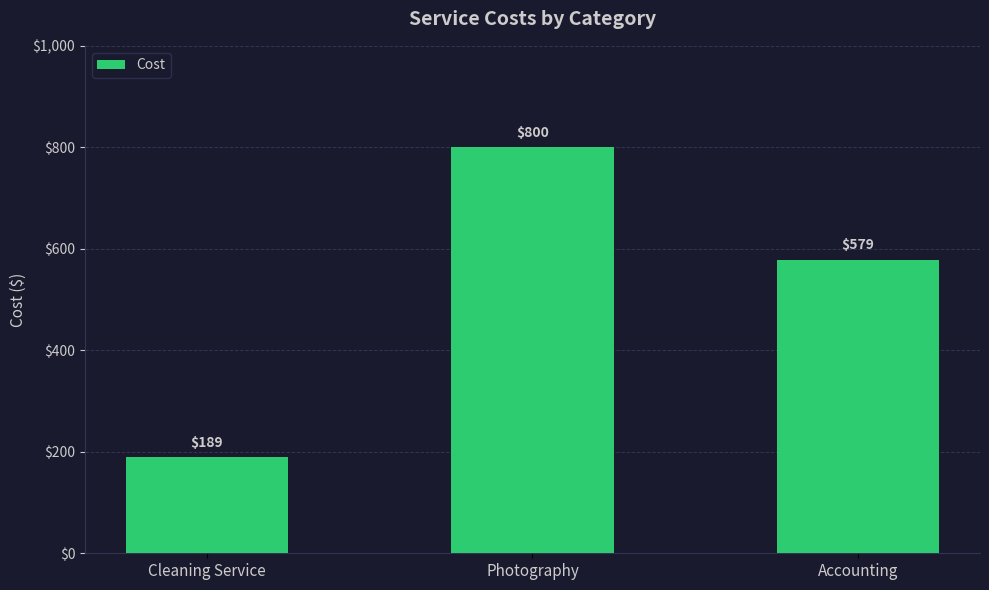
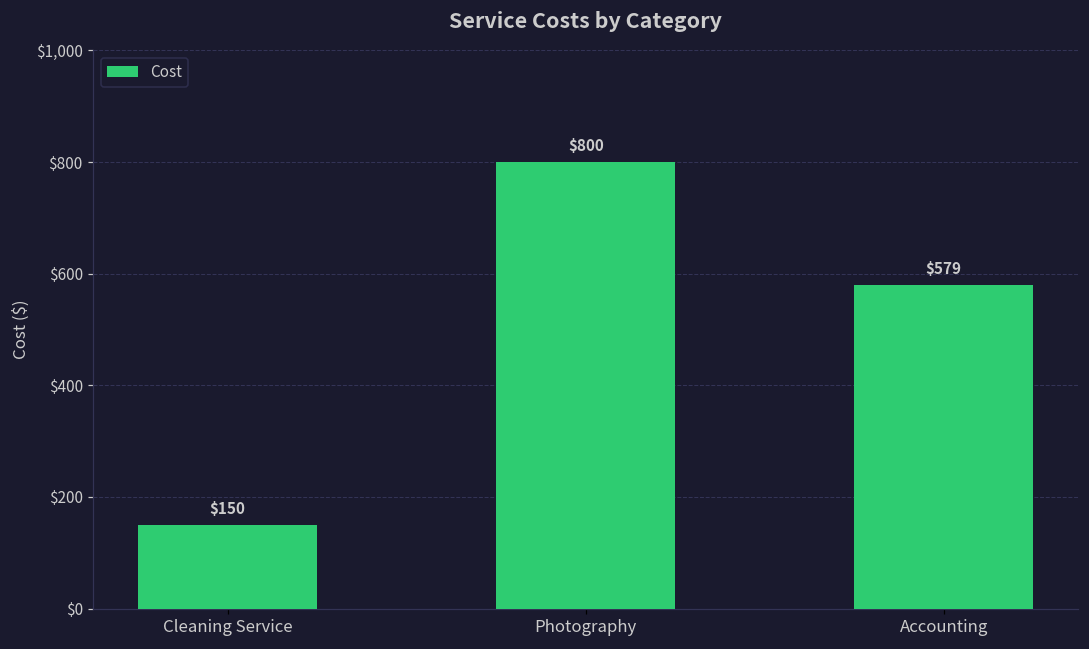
  {
-   "Cleaning Service": "$189",
+   "Cleaning Service": "$150",
    "Photography": "$800",
    "Accounting": "$579"
  }
